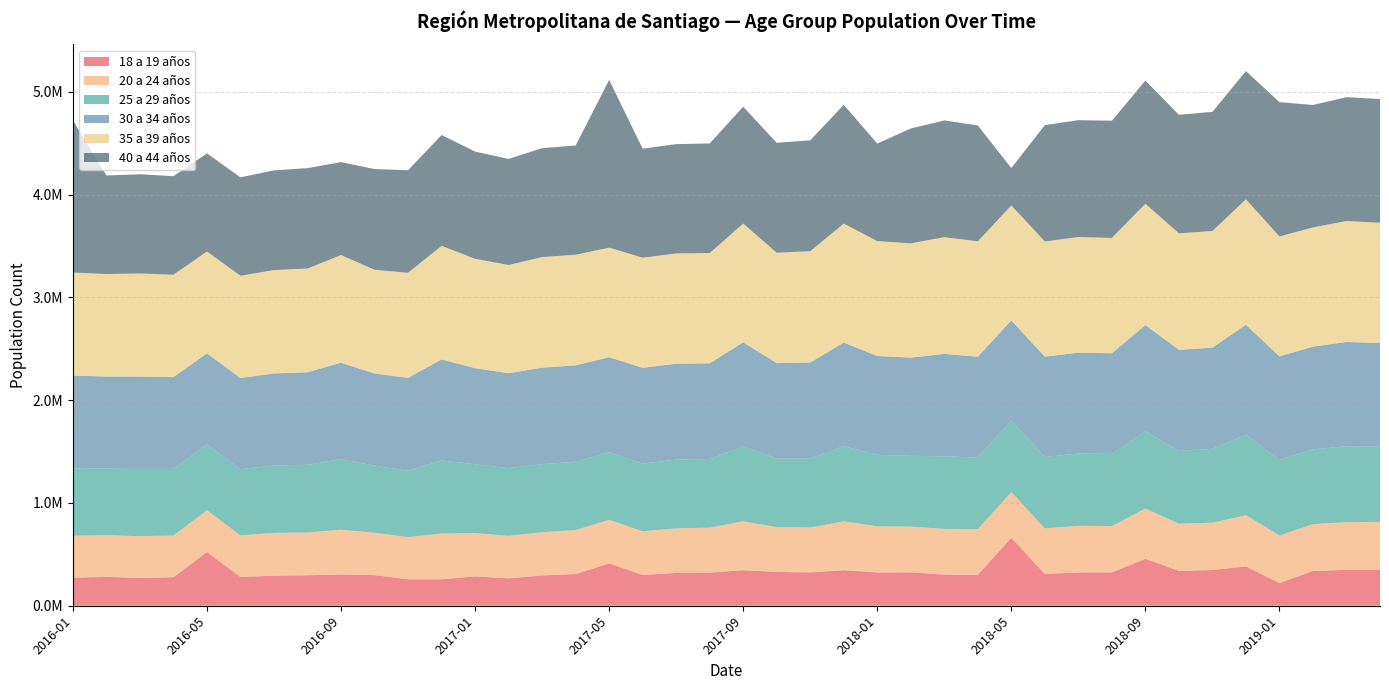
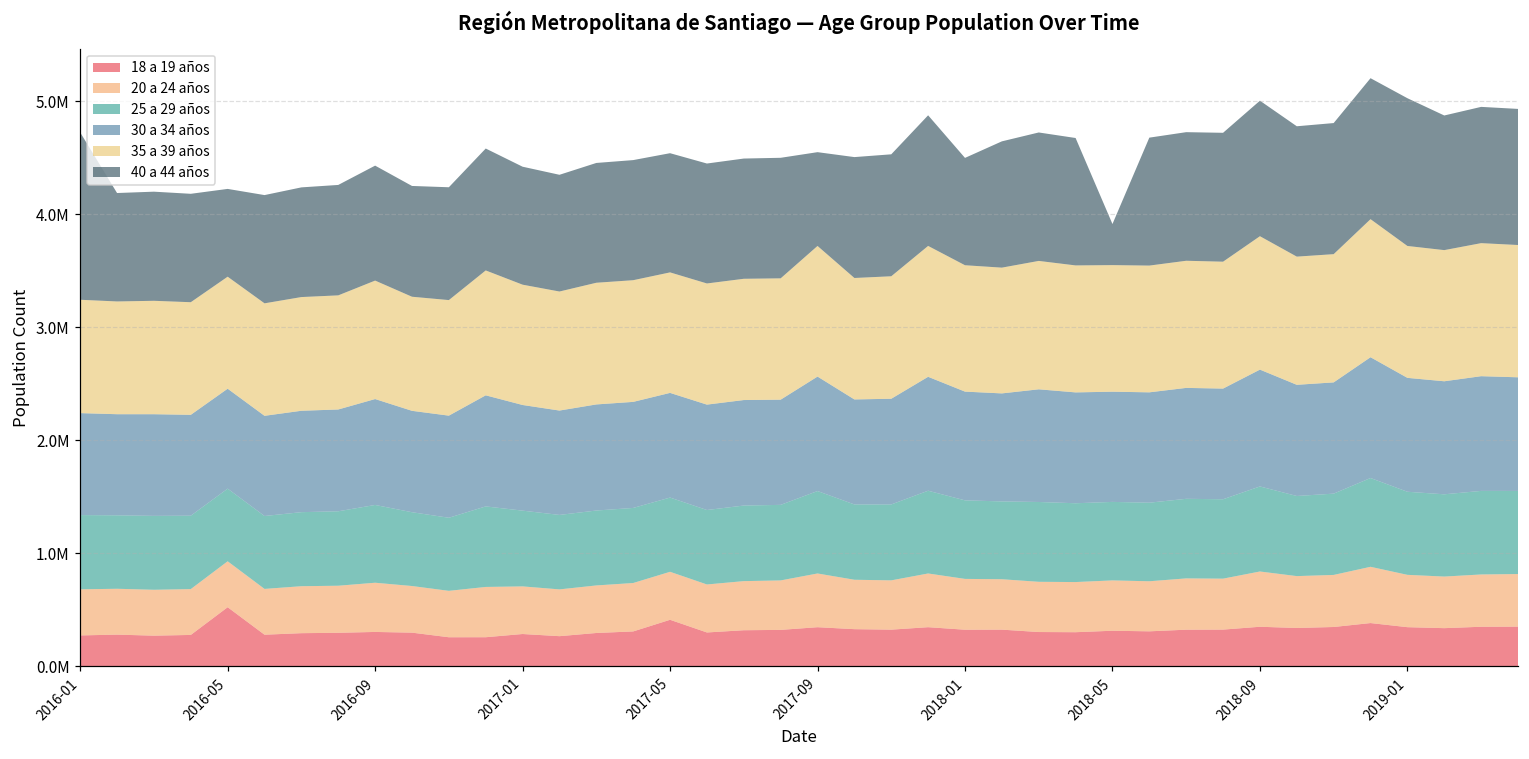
  {
    "18 a 19 años": {
      "2016-01": 270000,
      "2016-05": 520000,
      "2016-09": 300000,
      "2017-01": 290000,
      "2017-05": 410000,
      "2017-09": 350000,
      "2018-01": 320000,
-     "2018-05": 660000,
-     "2018-09": 460000,
-     "2019-01": 220000
+     "2018-05": 310000,
+     "2018-09": 350000,
+     "2019-01": 350000
    },
    "40 a 44 años": {
      "2016-01": 1480000,
-     "2016-05": 950000,
-     "2016-09": 900000,
+     "2016-05": 780000,
+     "2016-09": 1020000,
      "2017-01": 1040000,
-     "2017-05": 1630000,
-     "2017-09": 1140000,
+     "2017-05": 1050000,
+     "2017-09": 830000,
      "2018-01": 950000,
      "2018-05": 360000,
      "2018-09": 1200000,
      "2019-01": 1310000
    }
  }
